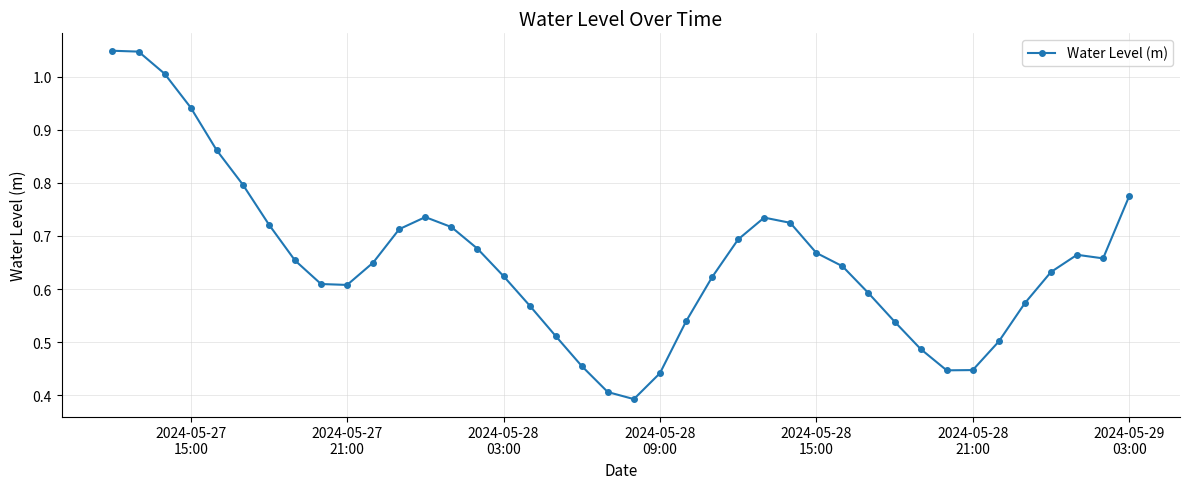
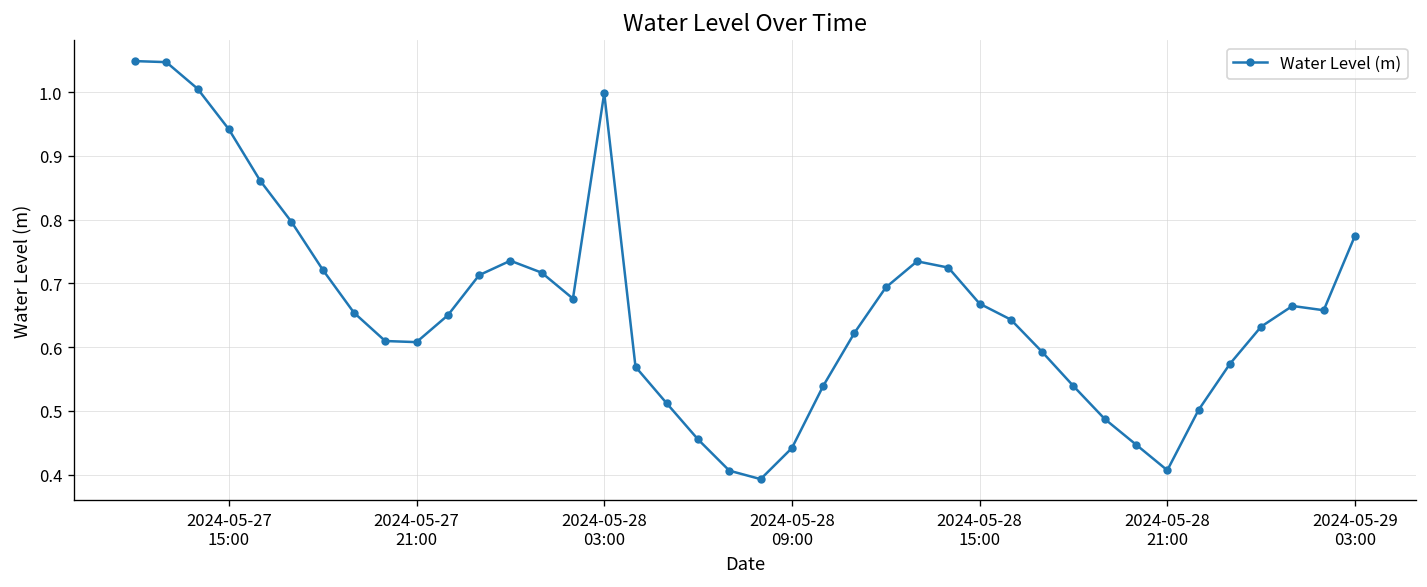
  {
    "2024-05-27 15:00": 0.94,
    "2024-05-27 21:00": 0.61,
-   "2024-05-28 03:00": 0.62,
+   "2024-05-28 03:00": 1.00,
    "2024-05-28 09:00": 0.44,
    "2024-05-28 15:00": 0.67,
-   "2024-05-28 21:00": 0.45,
+   "2024-05-28 21:00": 0.41,
    "2024-05-29 03:00": 0.77
  }
